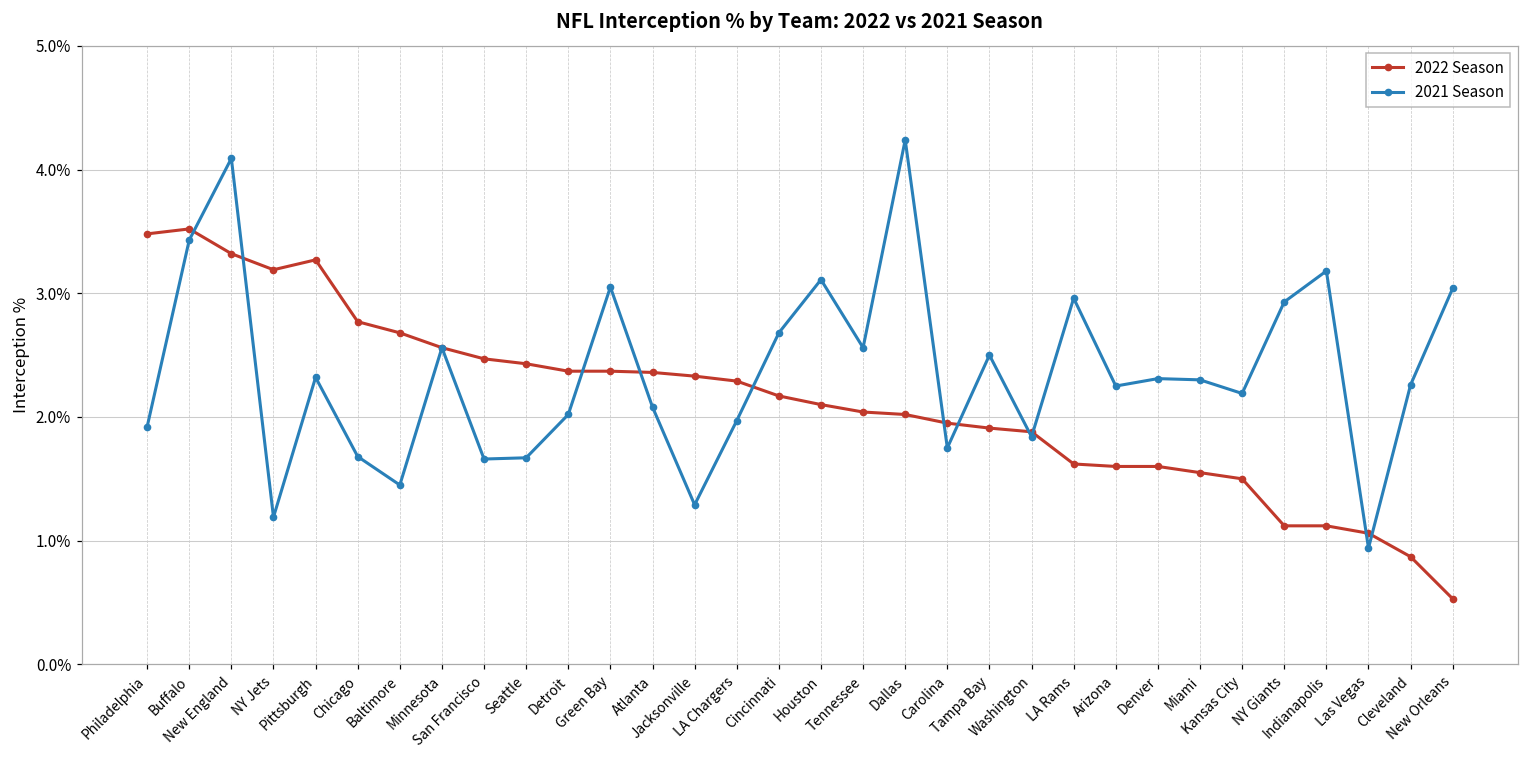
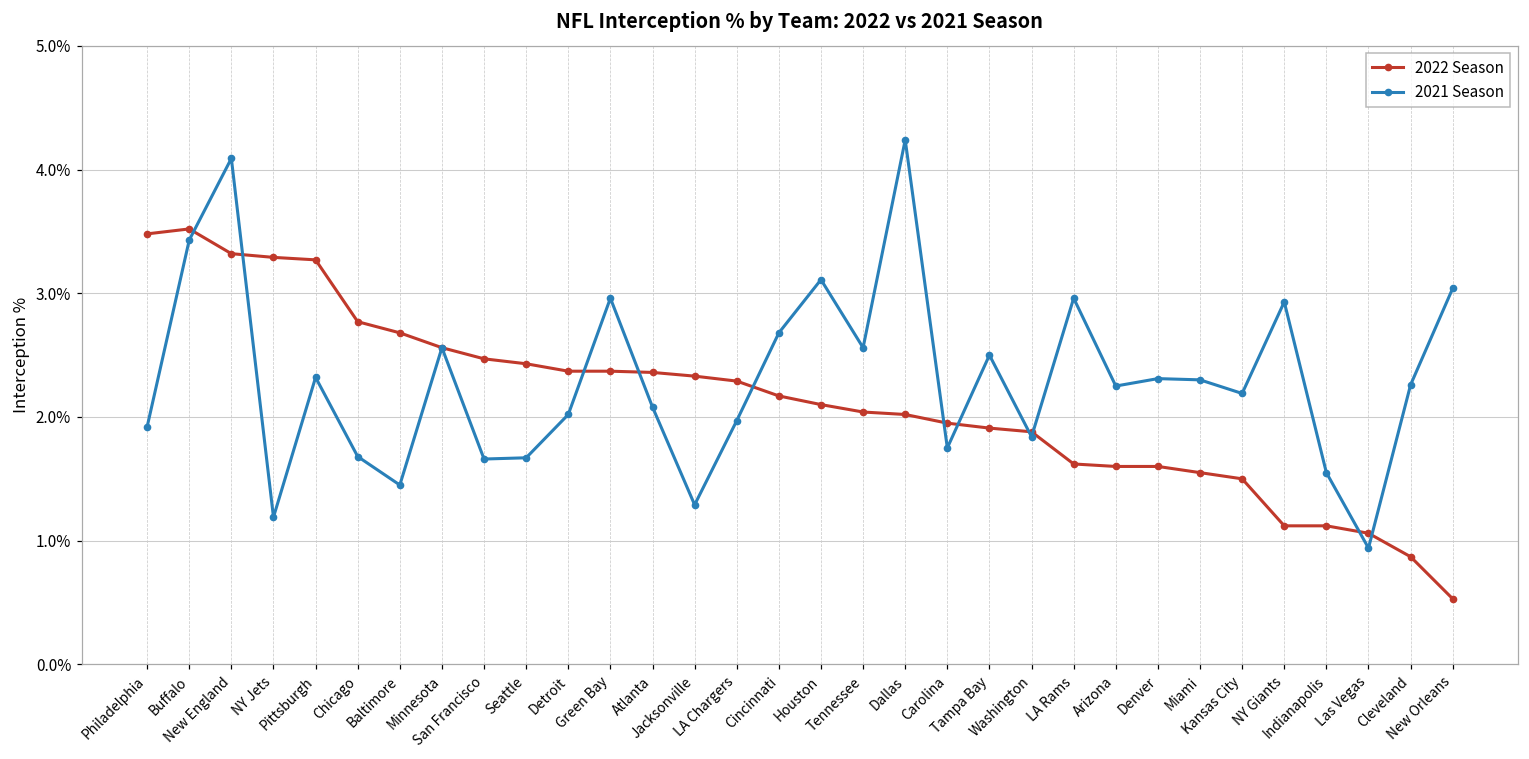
  {
    "2022 Season": {
      "Philadelphia": "3.48%",
      "Buffalo": "3.52%",
      "New England": "3.32%",
-     "NY Jets": "3.19%",
+     "NY Jets": "3.29%",
      "Pittsburgh": "3.27%",
      "Chicago": "2.77%",
      "Baltimore": "2.68%",
      "San Francisco": "2.47%",
      "Seattle": "2.43%",
      "Detroit": "2.37%",
      "Green Bay": "2.37%",
      "Atlanta": "2.36%",
      "Jacksonville": "2.33%",
      "LA Chargers": "2.29%",
      "Cincinnati": "2.17%",
      "Houston": "2.10%",
      "Tennessee": "2.04%",
      "Dallas": "2.02%",
      "Carolina": "1.95%",
      "Tampa Bay": "1.91%",
      "Washington": "1.88%",
      "LA Rams": "1.62%",
      "Arizona": "1.60%",
      "Denver": "1.60%",
      "Miami": "1.55%",
      "Kansas City": "1.50%",
      "NY Giants": "1.12%",
      "Indianapolis": "1.12%",
      "Las Vegas": "1.06%",
      "Cleveland": "0.87%",
      "New Orleans": "0.53%"
    },
    "2021 Season": {
      "Philadelphia": "1.92%",
      "Buffalo": "3.43%",
      "New England": "4.09%",
      "NY Jets": "1.19%",
      "Pittsburgh": "2.32%",
      "Chicago": "1.68%",
      "Baltimore": "1.45%",
      "San Francisco": "1.66%",
      "Seattle": "1.67%",
      "Detroit": "2.02%",
-     "Green Bay": "3.05%",
+     "Green Bay": "2.96%",
      "Atlanta": "2.08%",
      "Jacksonville": "1.29%",
      "LA Chargers": "1.97%",
      "Cincinnati": "2.68%",
      "Houston": "3.11%",
      "Tennessee": "2.56%",
      "Dallas": "4.24%",
      "Carolina": "1.75%",
      "Tampa Bay": "2.50%",
      "Washington": "1.84%",
      "LA Rams": "2.96%",
      "Arizona": "2.25%",
      "Denver": "2.31%",
      "Miami": "2.30%",
      "Kansas City": "2.19%",
      "NY Giants": "2.93%",
-     "Indianapolis": "3.18%",
+     "Indianapolis": "1.55%",
      "Las Vegas": "0.94%",
      "Cleveland": "2.26%",
      "New Orleans": "3.04%"
    }
  }
